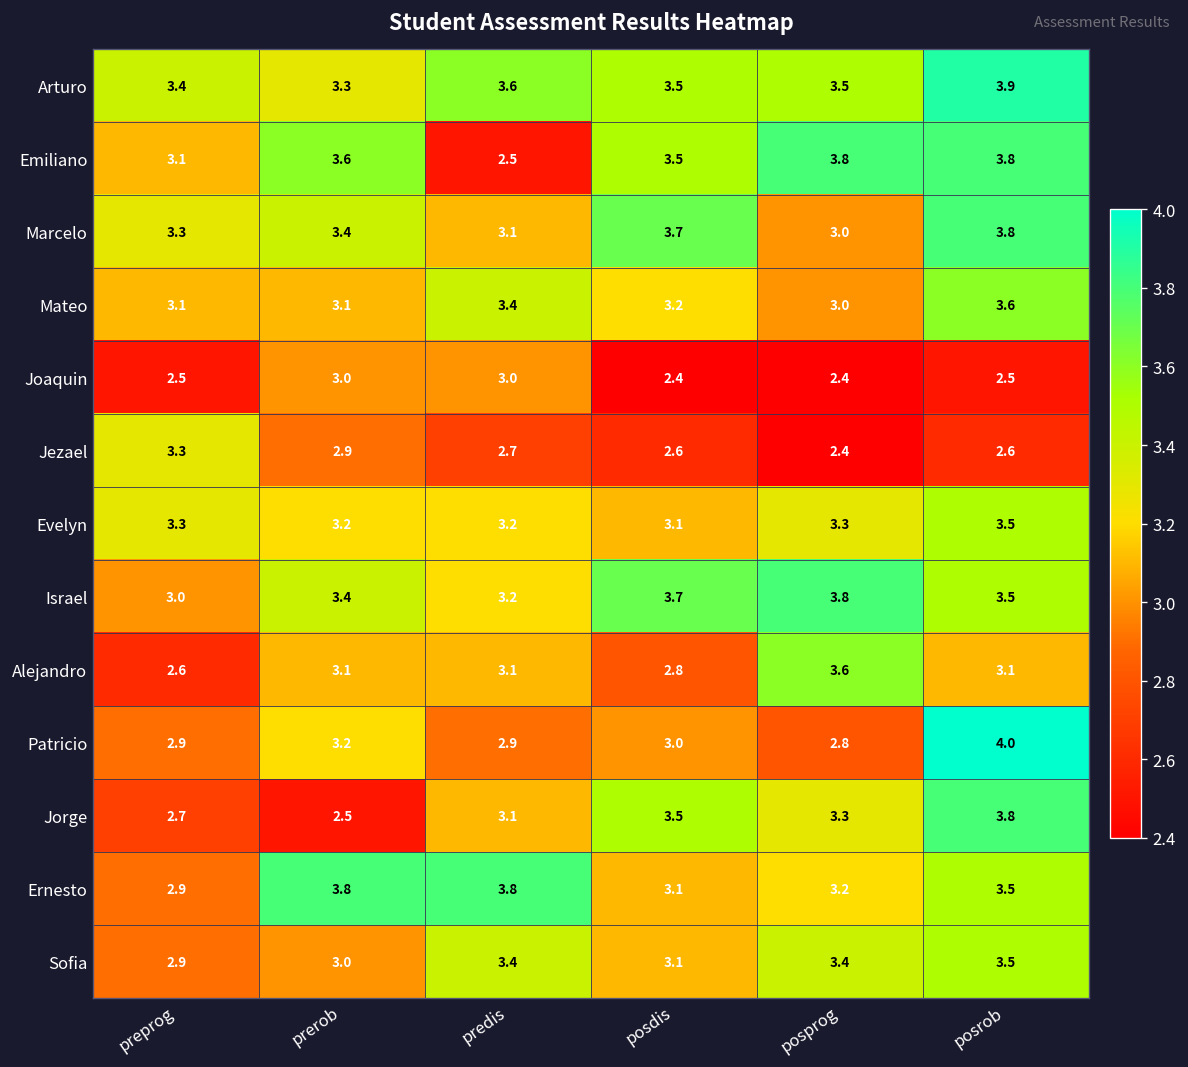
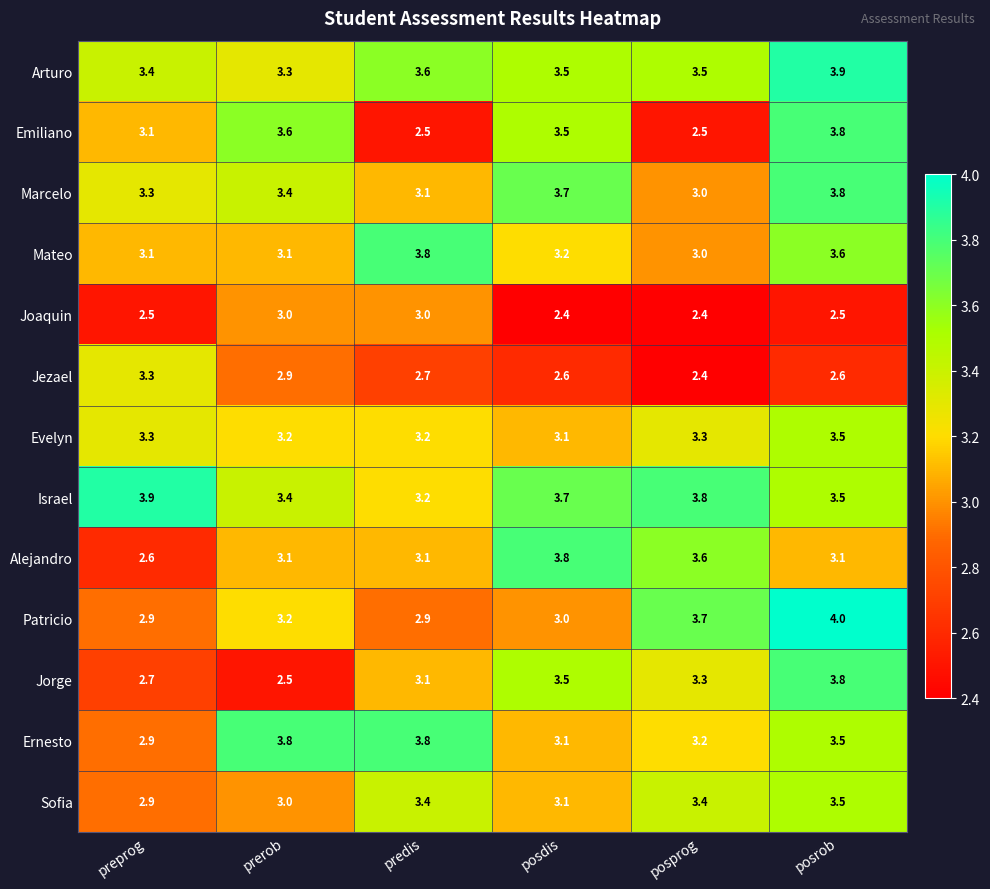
  {
    "Arturo": {
      "preprog": 3.4,
      "prerob": 3.3,
      "predis": 3.6,
      "posdis": 3.5,
      "posprog": 3.5,
      "posrob": 3.9
    },
    "Emiliano": {
      "preprog": 3.1,
      "prerob": 3.6,
      "predis": 2.5,
      "posdis": 3.5,
-     "posprog": 3.8,
+     "posprog": 2.5,
      "posrob": 3.8
    },
    "Marcelo": {
      "preprog": 3.3,
      "prerob": 3.4,
      "predis": 3.1,
      "posdis": 3.7,
      "posprog": 3.0,
      "posrob": 3.8
    },
    "Mateo": {
      "preprog": 3.1,
      "prerob": 3.1,
-     "predis": 3.4,
+     "predis": 3.8,
      "posdis": 3.2,
      "posprog": 3.0,
      "posrob": 3.6
    },
    "Joaquin": {
      "preprog": 2.5,
      "prerob": 3.0,
      "predis": 3.0,
      "posdis": 2.4,
      "posprog": 2.4,
      "posrob": 2.5
    },
    "Jezael": {
      "preprog": 3.3,
      "prerob": 2.9,
      "predis": 2.7,
      "posdis": 2.6,
      "posprog": 2.4,
      "posrob": 2.6
    },
    "Evelyn": {
      "preprog": 3.3,
      "prerob": 3.2,
      "predis": 3.2,
      "posdis": 3.1,
      "posprog": 3.3,
      "posrob": 3.5
    },
    "Israel": {
-     "preprog": 3.0,
+     "preprog": 3.9,
      "prerob": 3.4,
      "predis": 3.2,
      "posdis": 3.7,
      "posprog": 3.8,
      "posrob": 3.5
    },
    "Alejandro": {
      "preprog": 2.6,
      "prerob": 3.1,
      "predis": 3.1,
-     "posdis": 2.8,
+     "posdis": 3.8,
      "posprog": 3.6,
      "posrob": 3.1
    },
    "Patricio": {
      "preprog": 2.9,
      "prerob": 3.2,
      "predis": 2.9,
      "posdis": 3.0,
-     "posprog": 2.8,
+     "posprog": 3.7,
      "posrob": 4.0
    },
    "Jorge": {
      "preprog": 2.7,
      "prerob": 2.5,
      "predis": 3.1,
      "posdis": 3.5,
      "posprog": 3.3,
      "posrob": 3.8
    },
    "Ernesto": {
      "preprog": 2.9,
      "prerob": 3.8,
      "predis": 3.8,
      "posdis": 3.1,
      "posprog": 3.2,
      "posrob": 3.5
    },
    "Sofia": {
      "preprog": 2.9,
      "prerob": 3.0,
      "predis": 3.4,
      "posdis": 3.1,
      "posprog": 3.4,
      "posrob": 3.5
    }
  }
